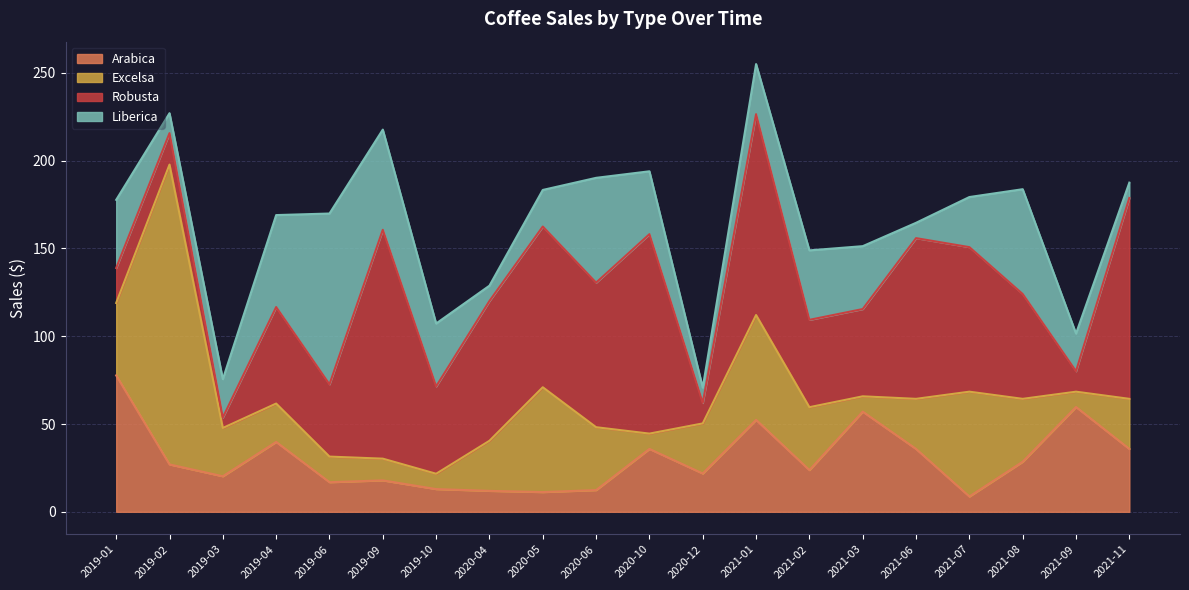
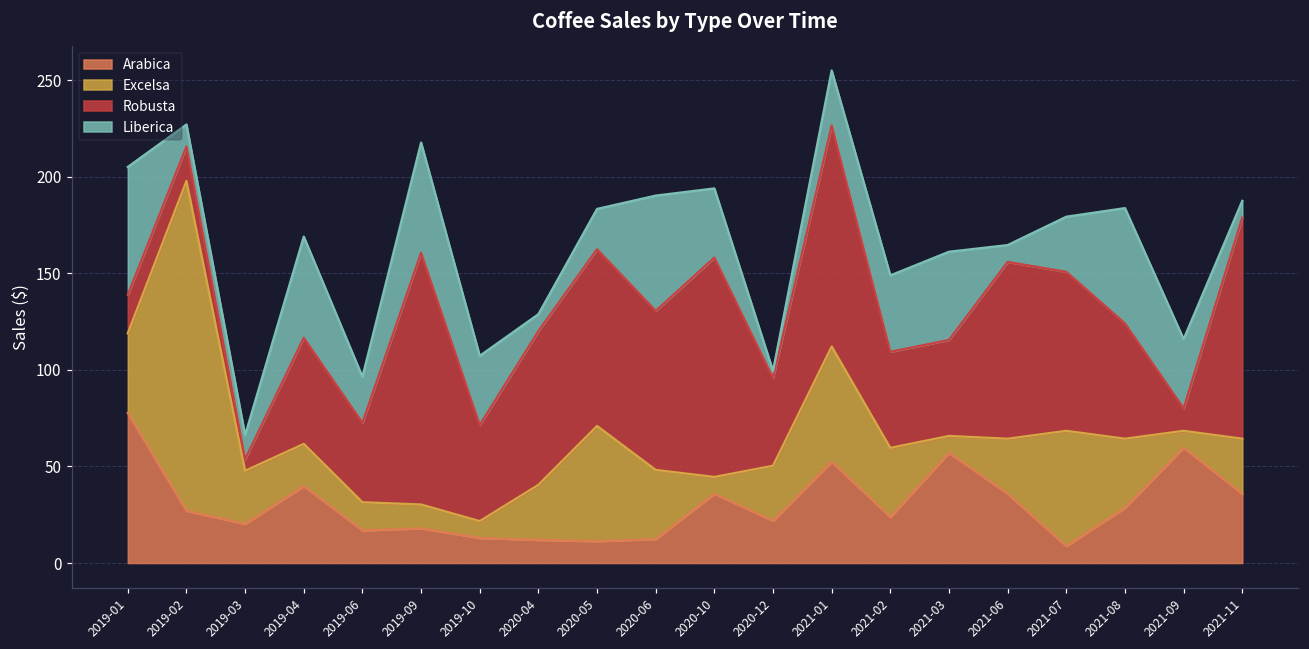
  {
    "Robusta": {
      "2019-01": 20,
      "2019-02": 18,
      "2019-03": 6,
      "2019-04": 55,
      "2019-06": 41,
      "2019-09": 130,
      "2019-10": 50,
      "2020-04": 80,
      "2020-05": 92,
      "2020-06": 82,
      "2020-10": 114,
-     "2020-12": 12,
+     "2020-12": 45,
      "2021-01": 114,
      "2021-02": 50,
      "2021-03": 50,
      "2021-06": 92,
      "2021-07": 82,
      "2021-08": 60,
      "2021-09": 12,
      "2021-11": 114
    },
    "Liberica": {
-     "2019-01": 39,
+     "2019-01": 66,
      "2019-02": 11,
-     "2019-03": 22,
+     "2019-03": 12,
      "2019-04": 52,
-     "2019-06": 97,
+     "2019-06": 24,
      "2019-09": 57,
      "2019-10": 36,
      "2020-04": 9,
      "2020-05": 21,
      "2020-06": 60,
      "2020-10": 36,
-     "2020-12": 9,
+     "2020-12": 4,
      "2021-01": 29,
      "2021-02": 40,
-     "2021-03": 36,
+     "2021-03": 46,
      "2021-06": 9,
      "2021-07": 29,
      "2021-08": 60,
-     "2021-09": 21,
+     "2021-09": 36,
      "2021-11": 9
    }
  }
